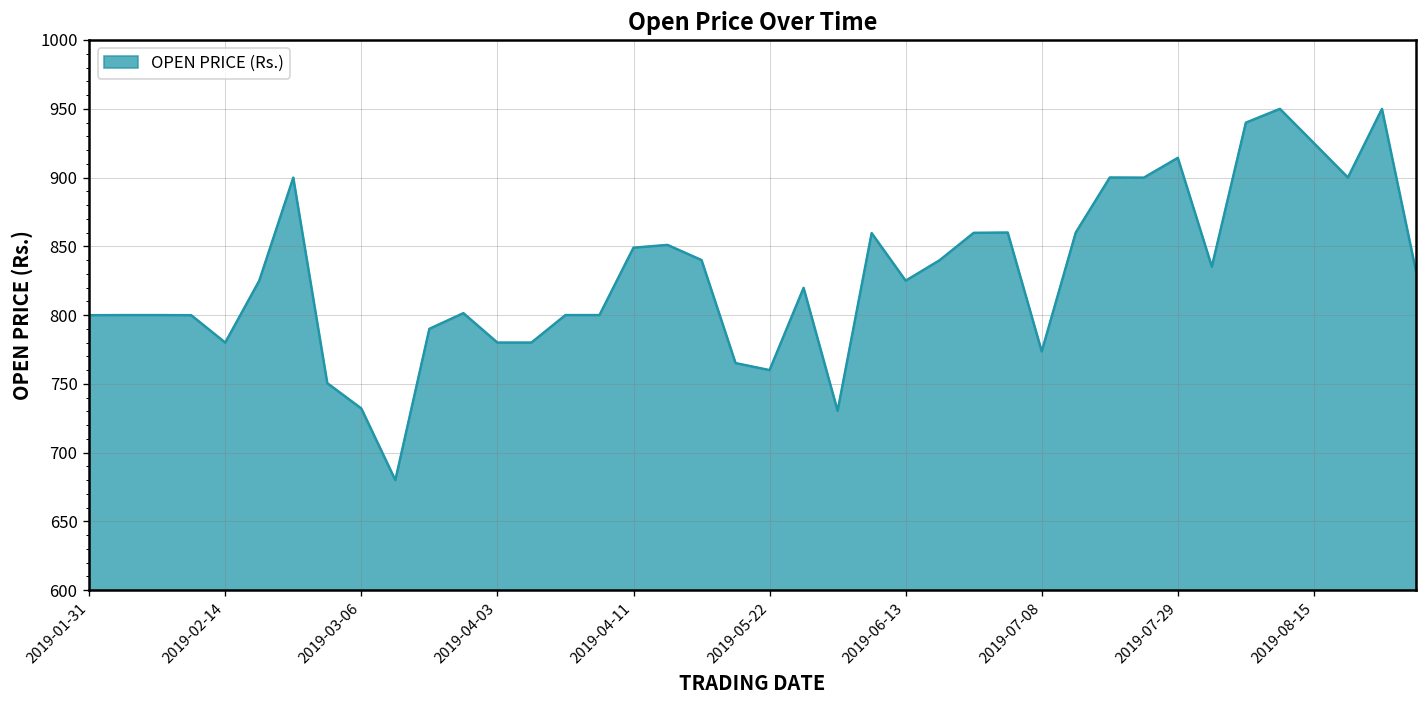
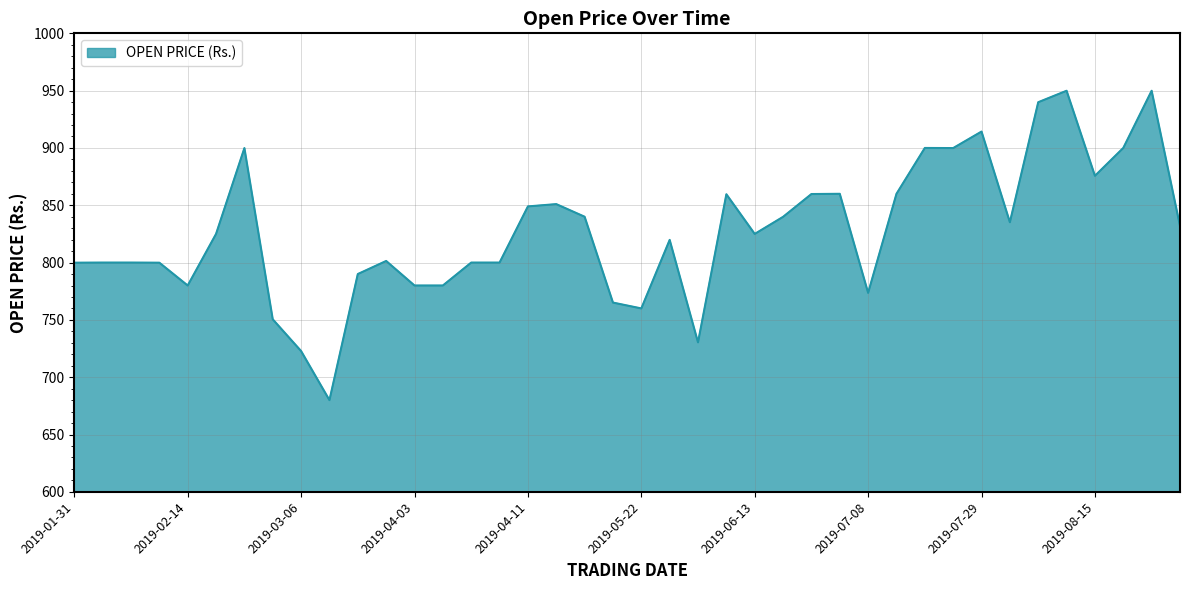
  {
    "2019-01-31": 800,
    "2019-02-14": 780,
-   "2019-03-06": 732,
+   "2019-03-06": 723,
    "2019-04-03": 780,
    "2019-04-11": 849,
    "2019-05-22": 760,
    "2019-06-13": 825,
    "2019-07-08": 774,
    "2019-07-29": 914,
-   "2019-08-15": 925
+   "2019-08-15": 876
  }
